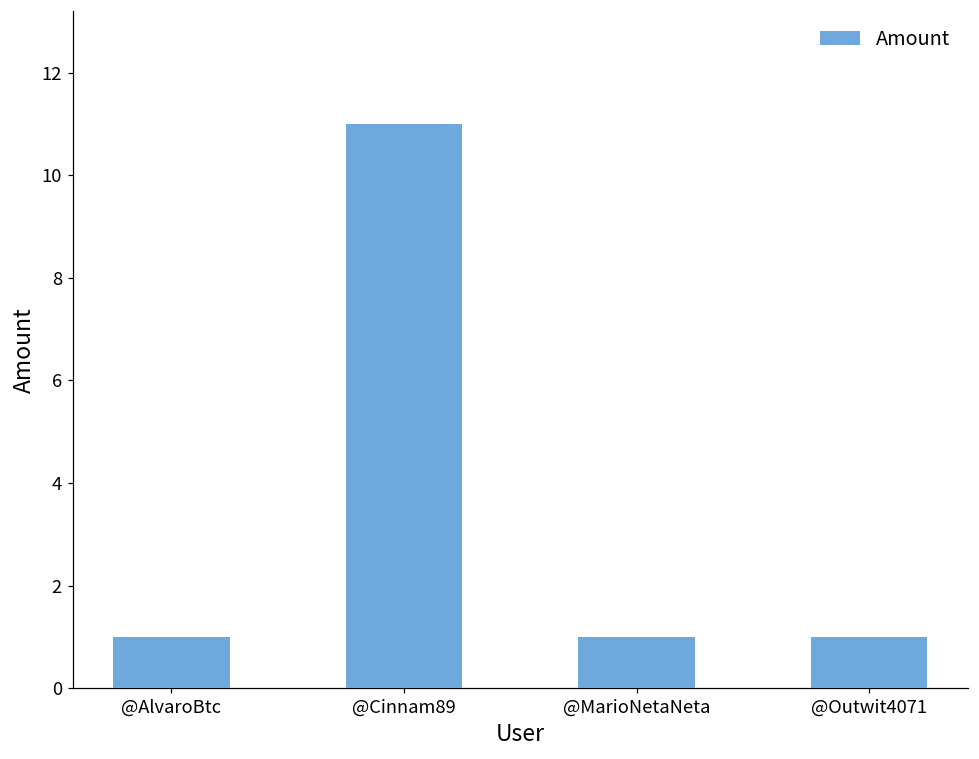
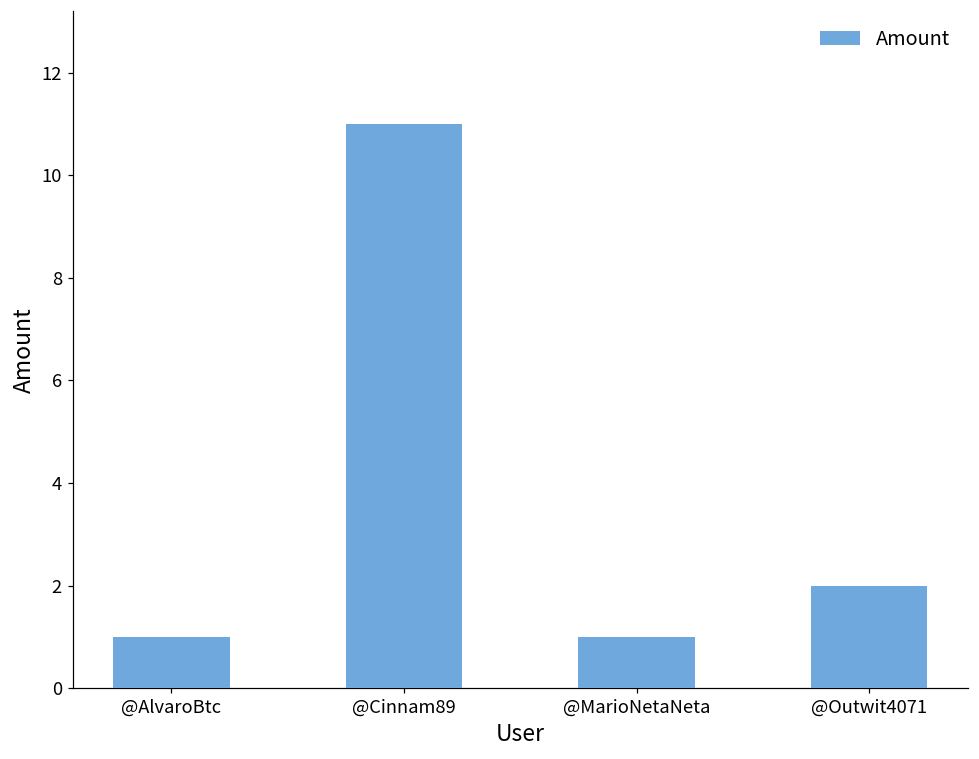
  {
    "@AlvaroBtc": 1,
    "@Cinnam89": 11,
    "@MarioNetaNeta": 1,
-   "@Outwit4071": 1
+   "@Outwit4071": 2
  }
